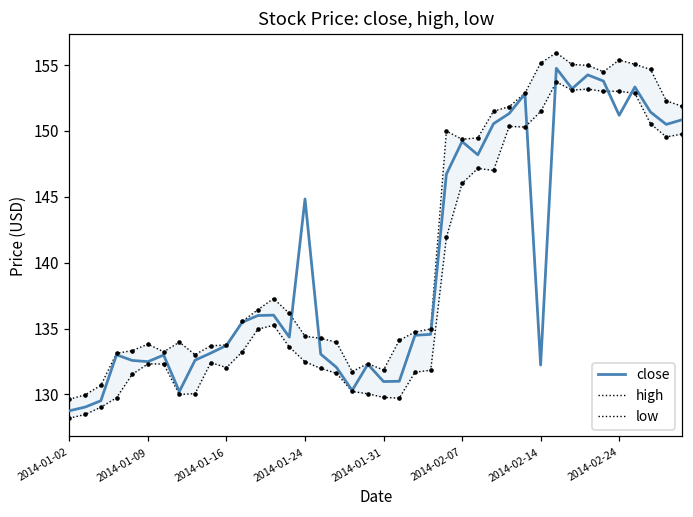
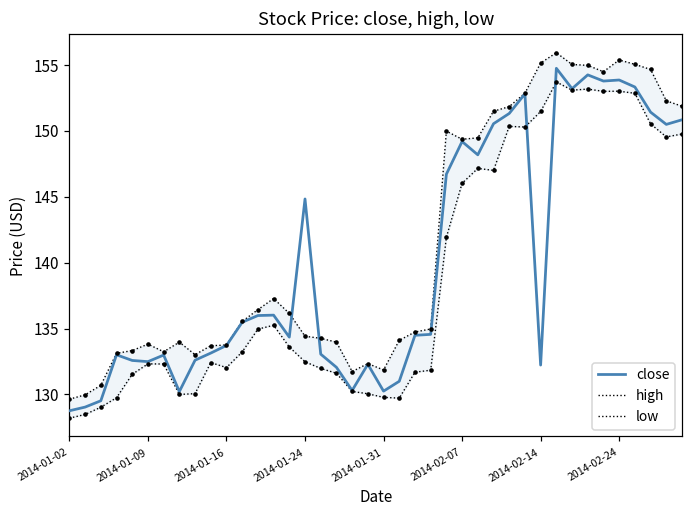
  {
    "close": {
      "2014-01-02": 128.8,
      "2014-01-24": 144.8,
-     "2014-01-31": 131.0,
+     "2014-01-31": 130.3,
      "2014-02-14": 132.2,
-     "2014-02-24": 151.2
+     "2014-02-24": 153.9
    }
  }
